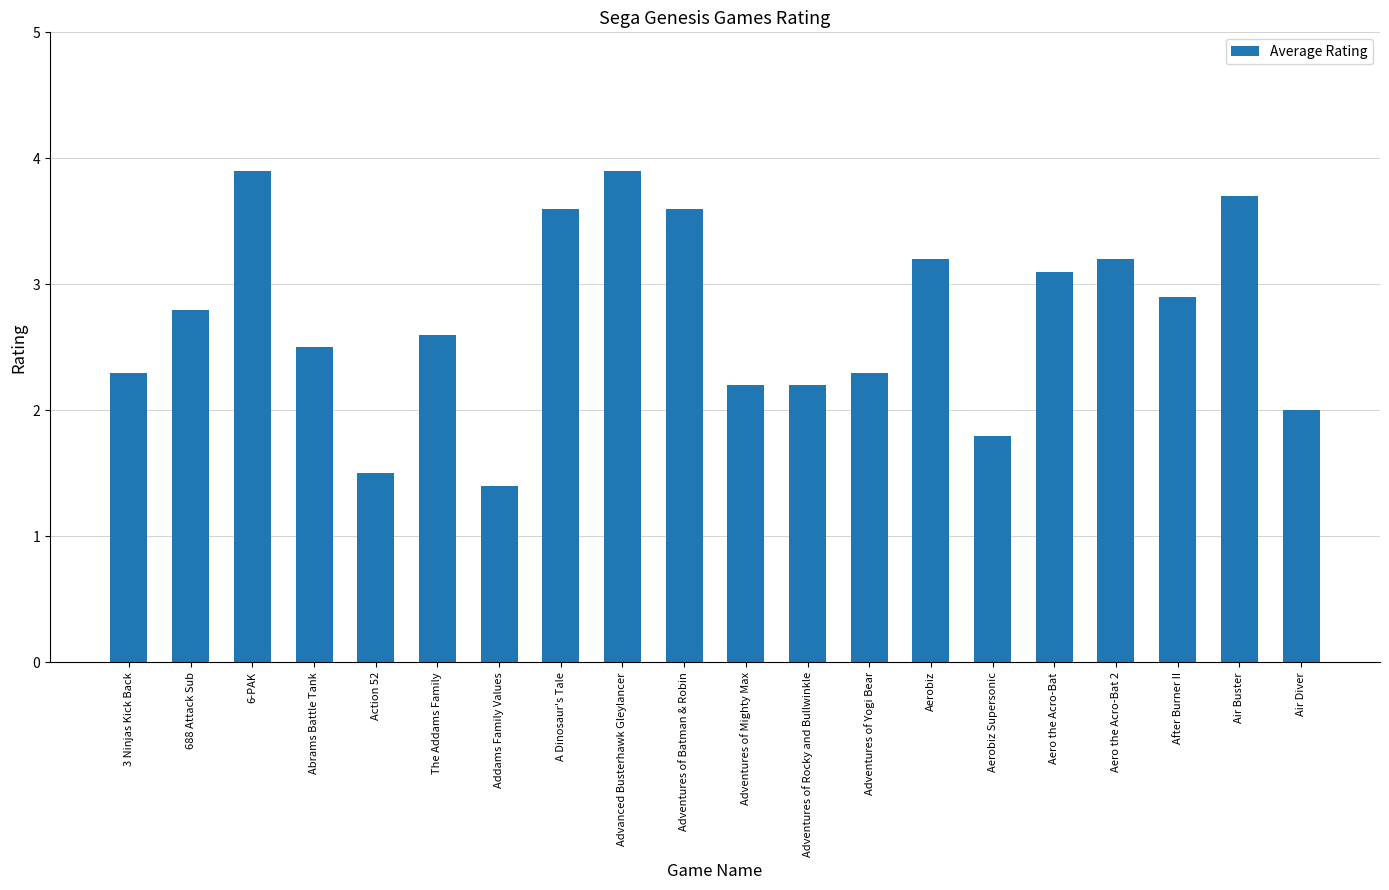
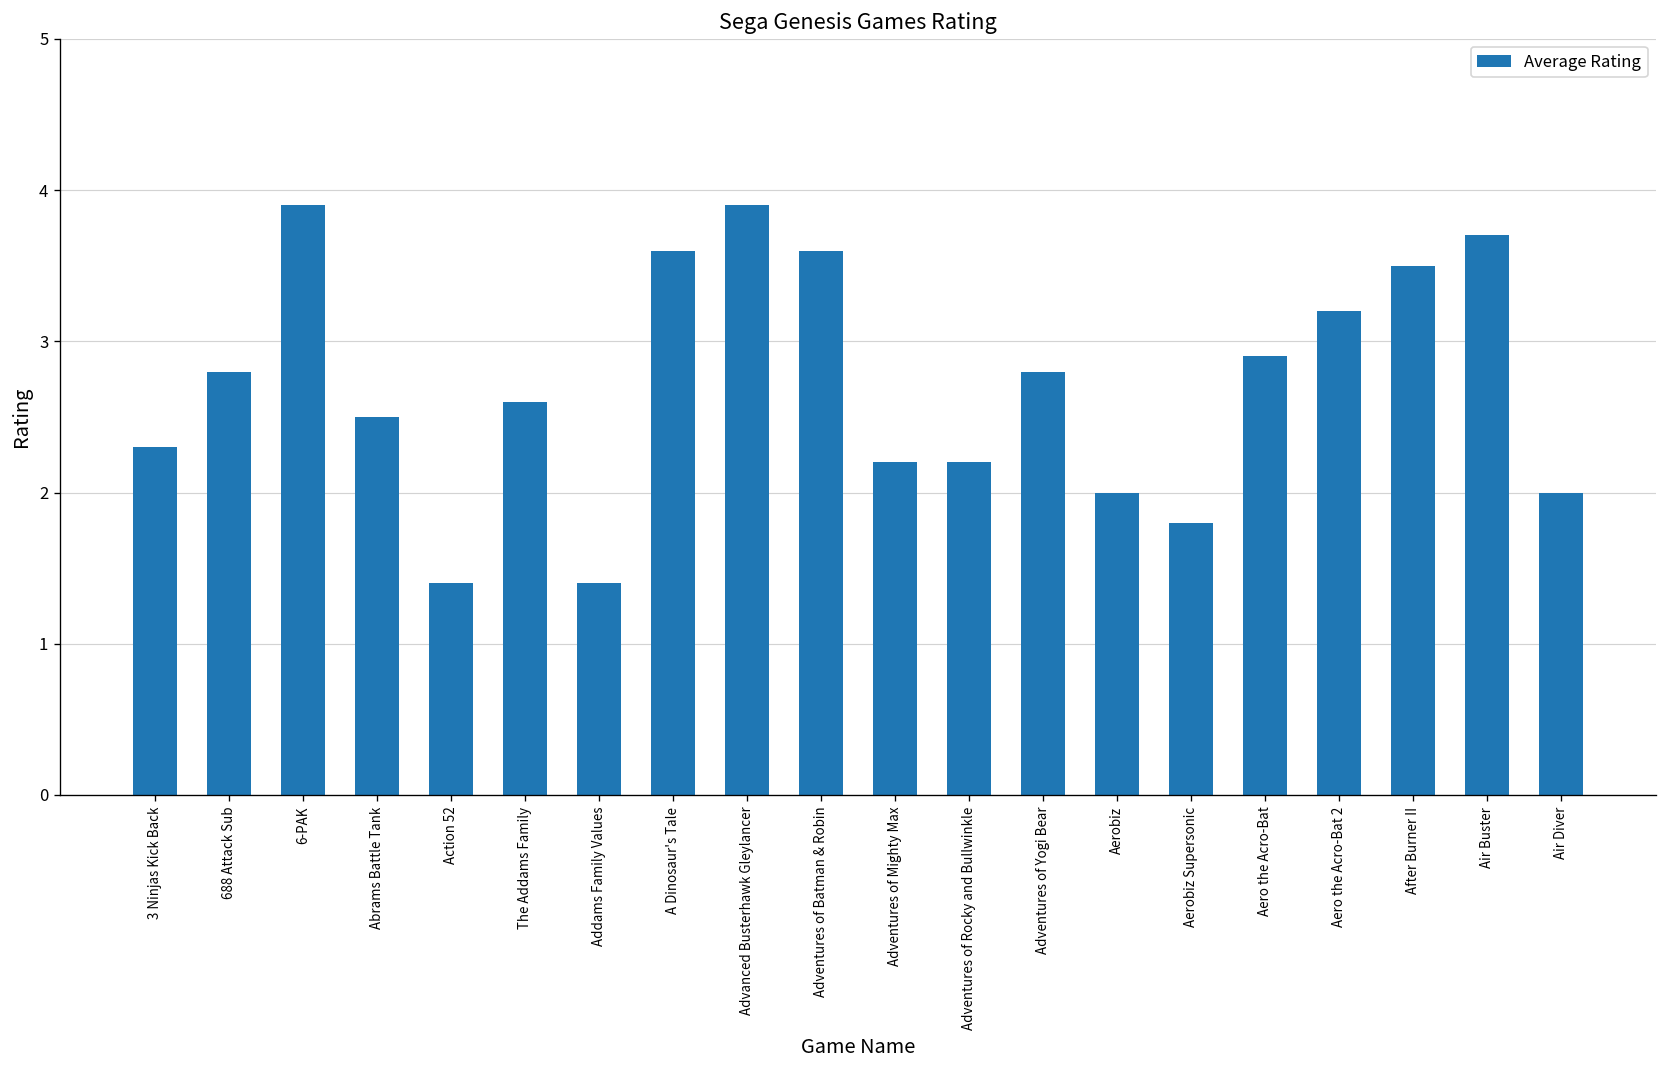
  {
    "3 Ninjas Kick Back": 2.3,
    "688 Attack Sub": 2.8,
    "6-PAK": 3.9,
    "Abrams Battle Tank": 2.5,
-   "Action 52": 1.5,
+   "Action 52": 1.4,
    "The Addams Family": 2.6,
    "Addams Family Values": 1.4,
    "A Dinosaur's Tale": 3.6,
    "Advanced Busterhawk Gleylancer": 3.9,
    "Adventures of Batman & Robin": 3.6,
    "Adventures of Mighty Max": 2.2,
    "Adventures of Rocky and Bullwinkle": 2.2,
-   "Adventures of Yogi Bear": 2.3,
-   "Aerobiz": 3.2,
+   "Adventures of Yogi Bear": 2.8,
+   "Aerobiz": 2.0,
    "Aerobiz Supersonic": 1.8,
-   "Aero the Acro-Bat": 3.1,
+   "Aero the Acro-Bat": 2.9,
    "Aero the Acro-Bat 2": 3.2,
-   "After Burner II": 2.9,
+   "After Burner II": 3.5,
    "Air Buster": 3.7,
    "Air Diver": 2.0
  }
